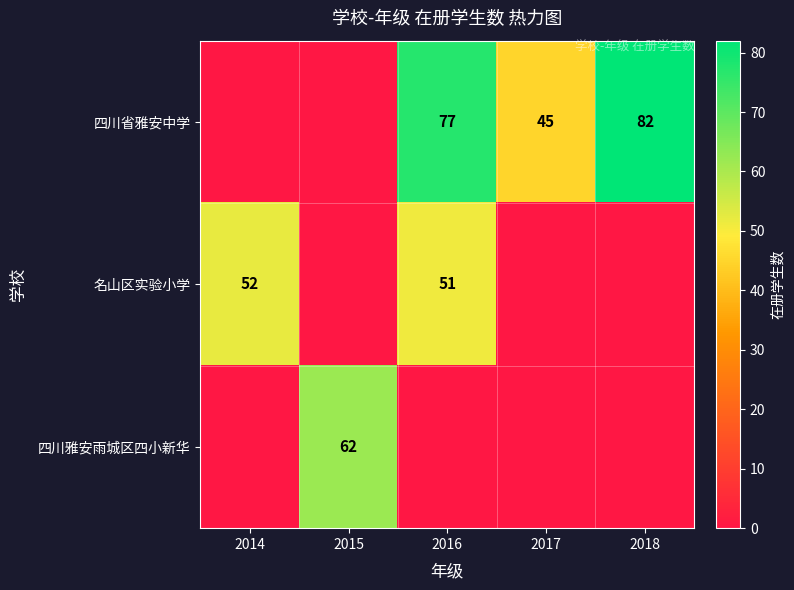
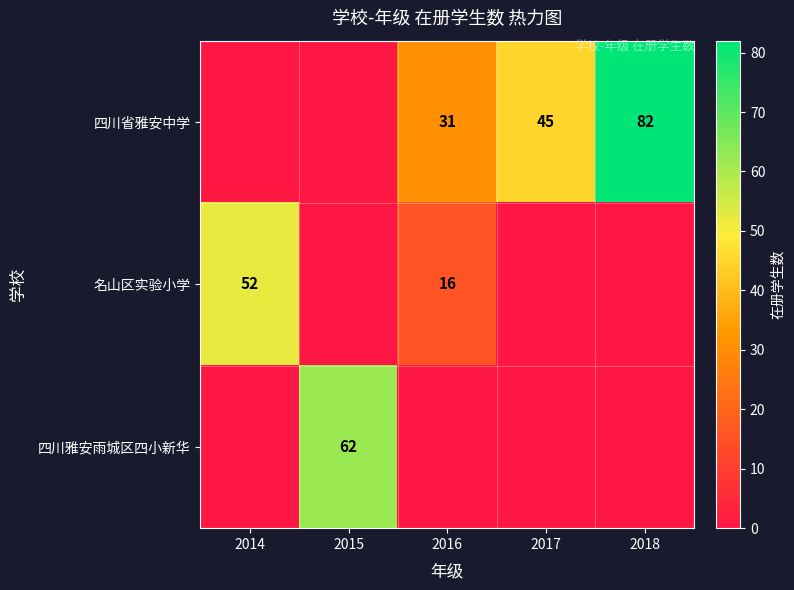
  {
    "四川省雅安中学": {
-     "2016": 77,
+     "2016": 31,
      "2017": 45
    },
    "名山区实验小学": {
      "2014": 52,
-     "2016": 51
+     "2016": 16
    },
    "四川雅安雨城区四小新华": {
      "2015": 62
    }
  }
